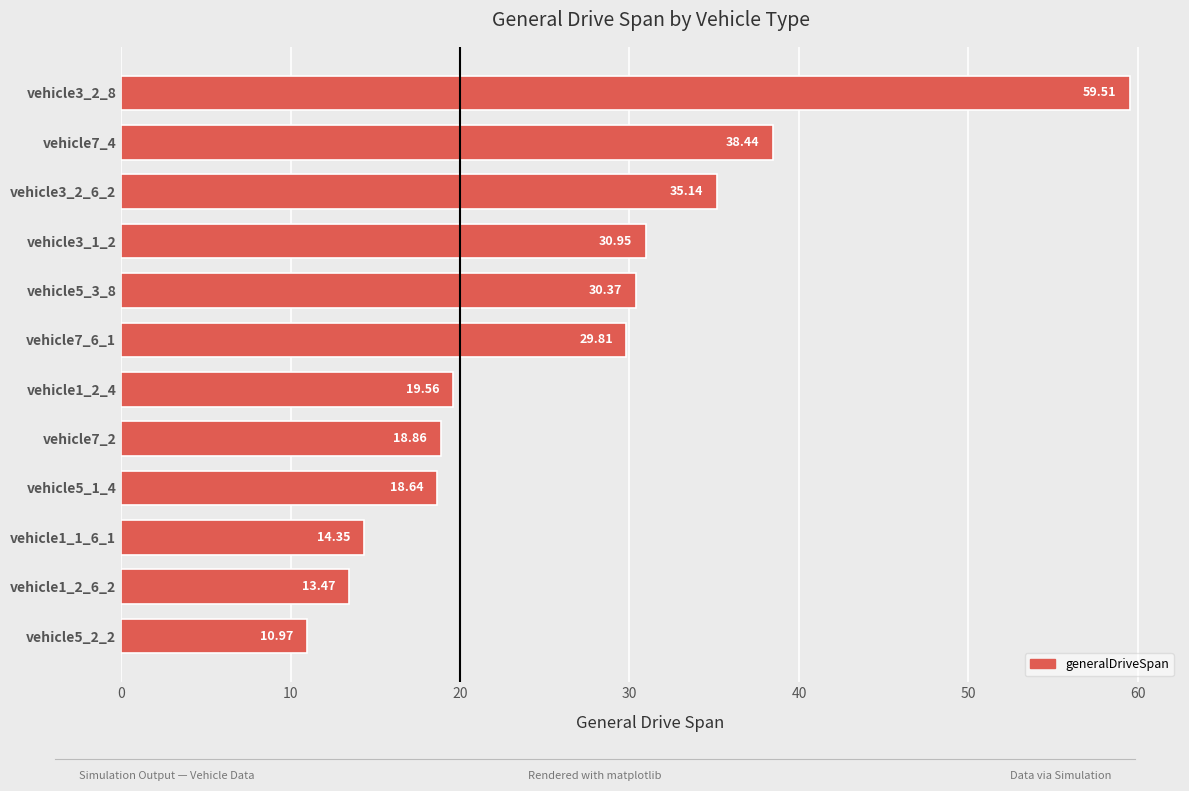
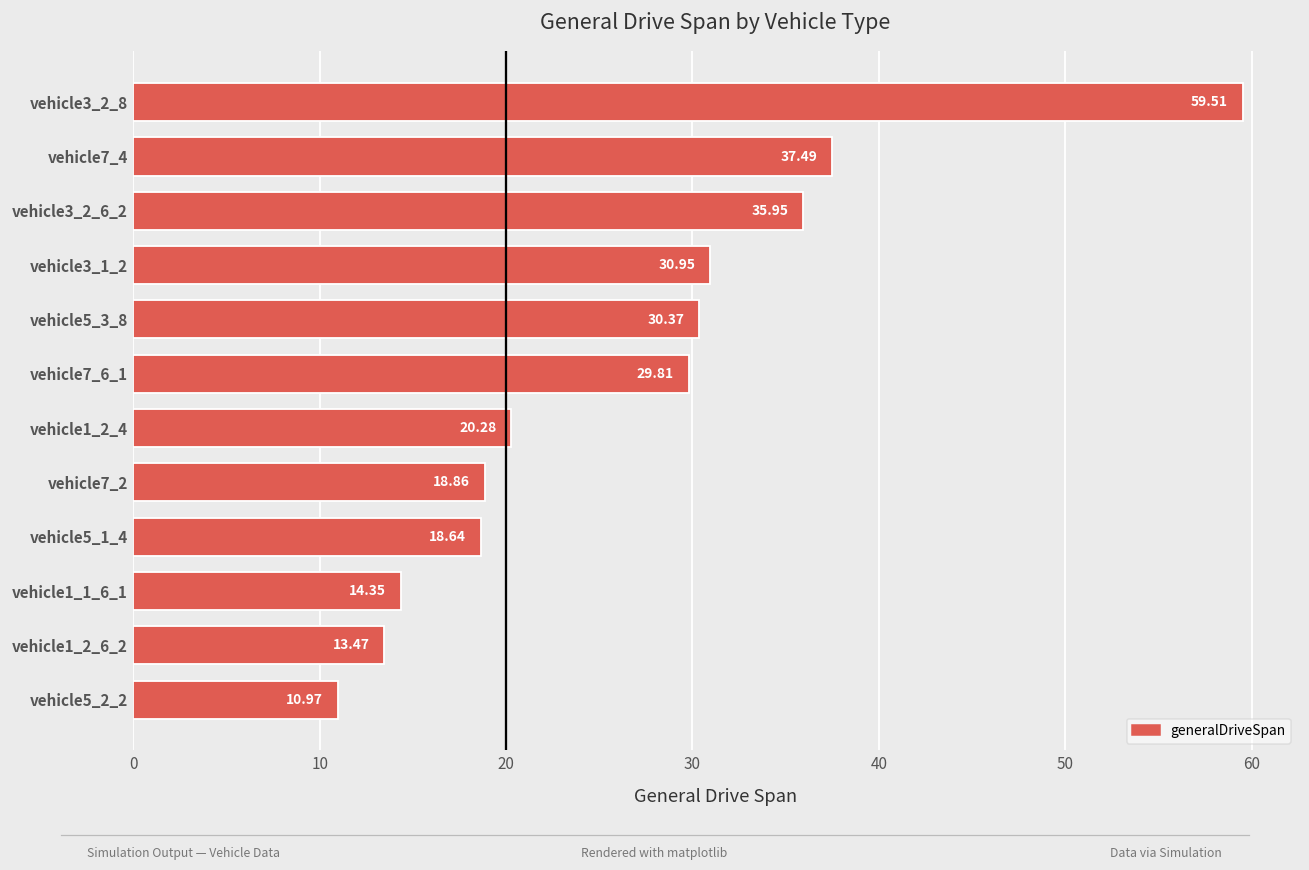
  {
    "vehicle3_2_8": 59.51,
-   "vehicle7_4": 38.44,
-   "vehicle3_2_6_2": 35.14,
+   "vehicle7_4": 37.49,
+   "vehicle3_2_6_2": 35.95,
    "vehicle3_1_2": 30.95,
    "vehicle5_3_8": 30.37,
    "vehicle7_6_1": 29.81,
-   "vehicle1_2_4": 19.56,
+   "vehicle1_2_4": 20.28,
    "vehicle7_2": 18.86,
    "vehicle5_1_4": 18.64,
    "vehicle1_1_6_1": 14.35,
    "vehicle1_2_6_2": 13.47,
    "vehicle5_2_2": 10.97
  }
